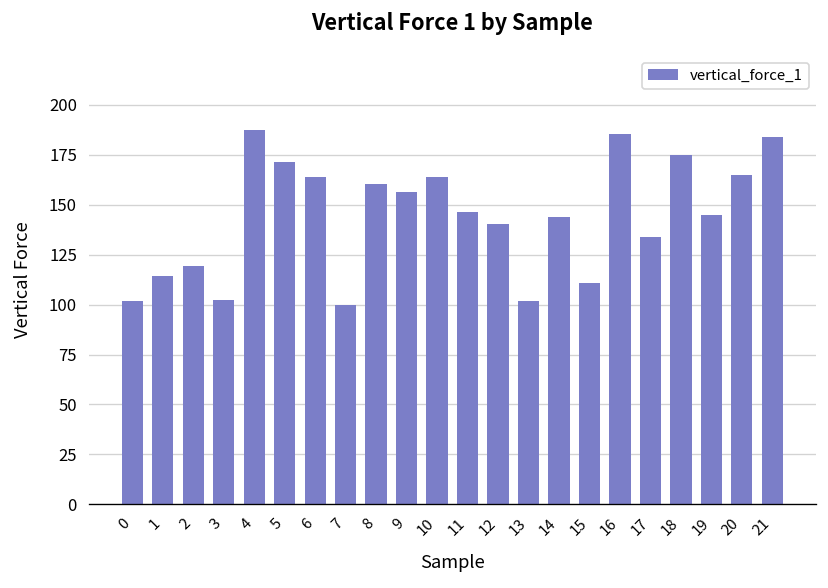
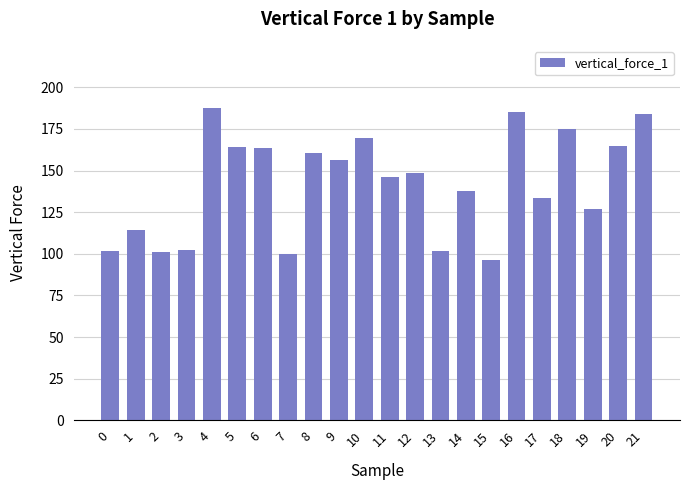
  {
    "0": 102,
    "1": 114,
-   "2": 119,
+   "2": 101,
    "3": 102,
    "4": 187,
-   "5": 171,
+   "5": 164,
    "6": 164,
    "7": 100,
    "8": 160,
    "9": 156,
-   "10": 164,
+   "10": 170,
    "11": 146,
-   "12": 140,
+   "12": 149,
    "13": 102,
-   "14": 144,
-   "15": 111,
+   "14": 138,
+   "15": 96,
    "16": 185,
    "17": 134,
    "18": 175,
-   "19": 145,
+   "19": 127,
    "20": 165,
    "21": 184
  }
